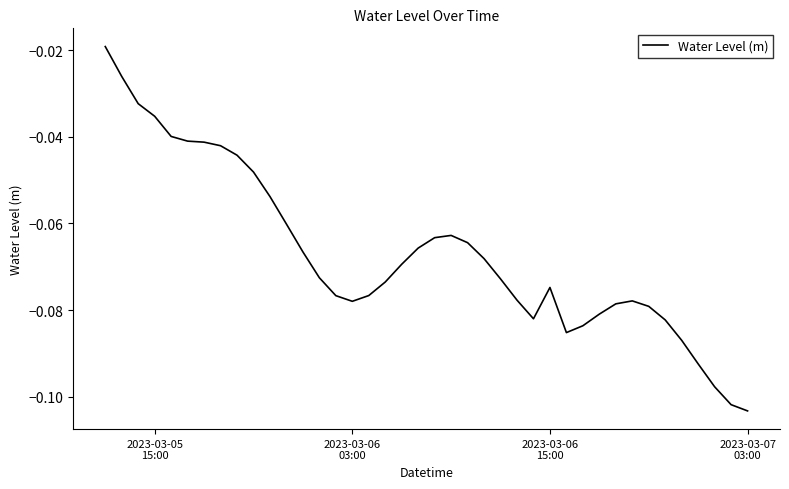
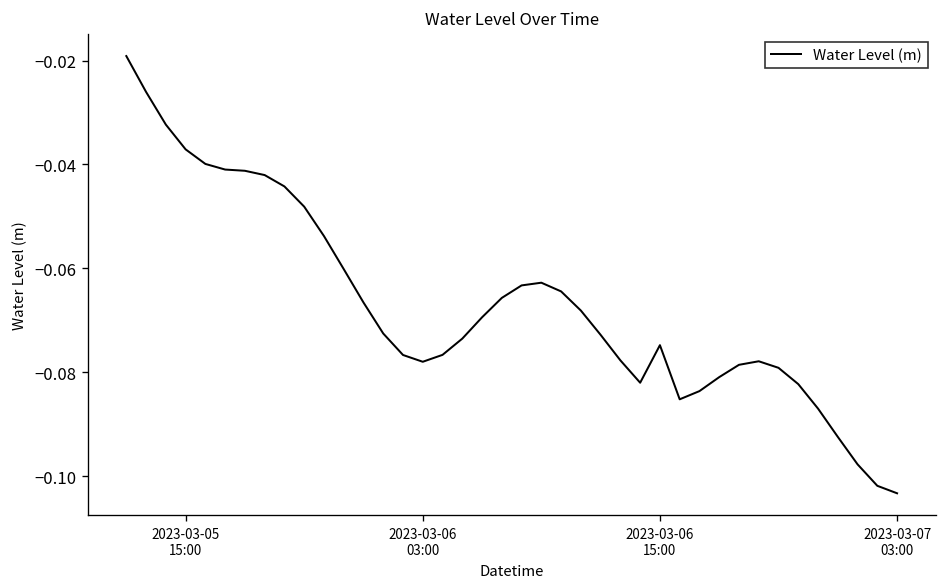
  {
-   "2023-03-05 15:00": -0.035,
+   "2023-03-05 15:00": -0.037,
    "2023-03-06 03:00": -0.078,
    "2023-03-06 15:00": -0.075,
    "2023-03-07 03:00": -0.103
  }
